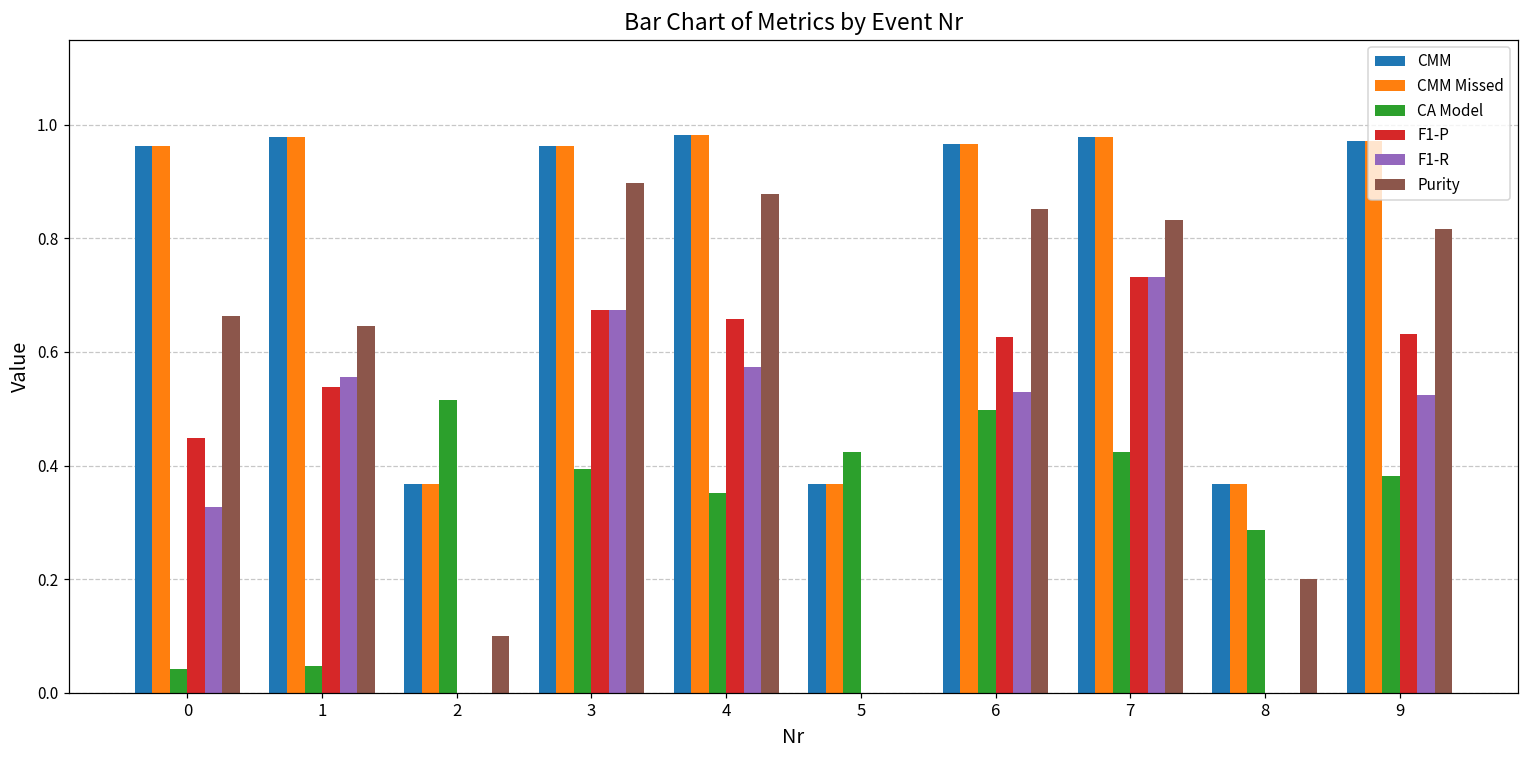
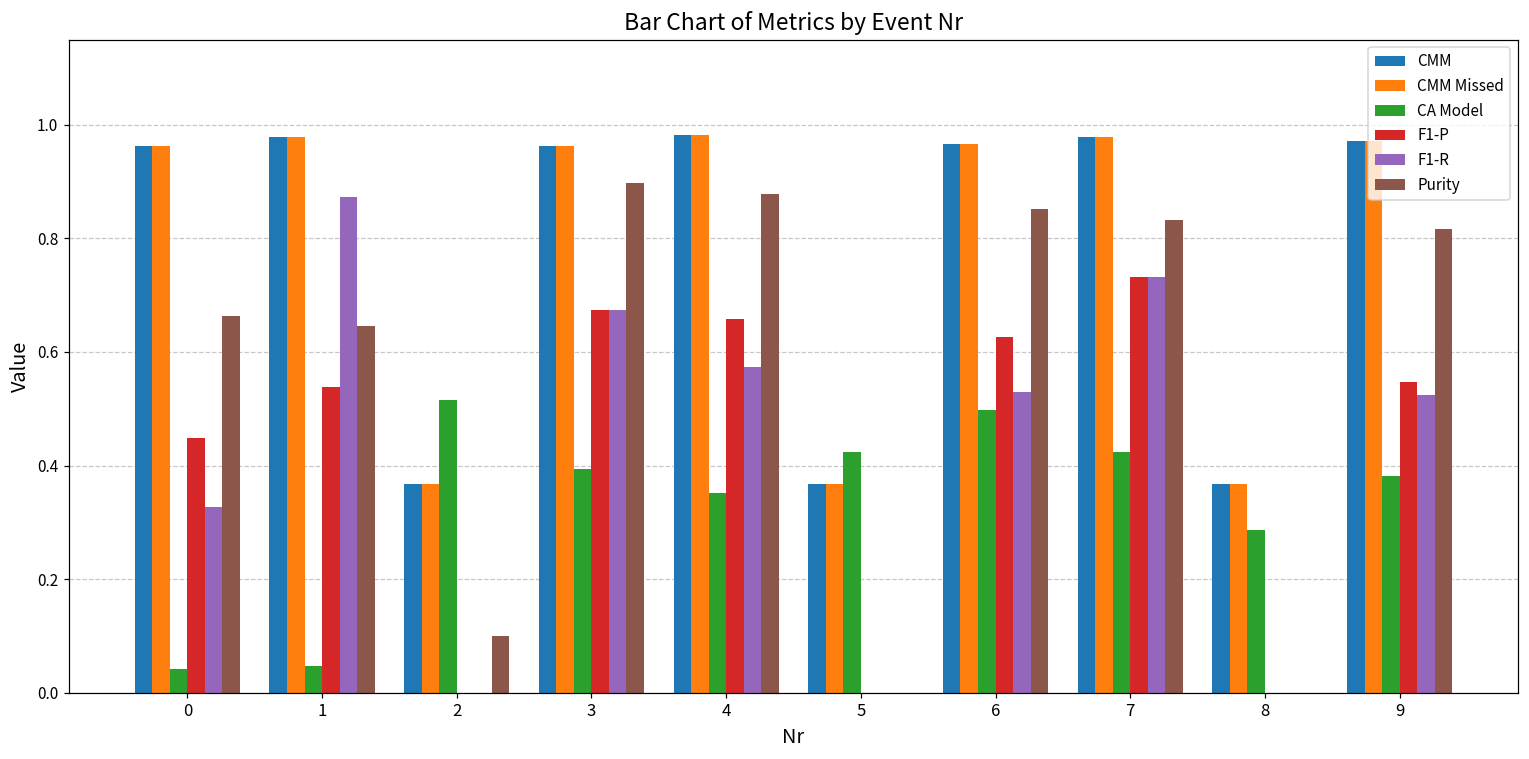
  {
    "CMM": {
      "0": 0.96,
      "1": 0.98,
      "2": 0.37,
      "3": 0.96,
      "4": 0.98,
      "5": 0.37,
      "6": 0.97,
      "7": 0.98,
      "8": 0.37,
      "9": 0.97
    },
    "CMM Missed": {
      "0": 0.96,
      "1": 0.98,
      "2": 0.37,
      "3": 0.96,
      "4": 0.98,
      "5": 0.37,
      "6": 0.97,
      "7": 0.98,
      "8": 0.37
    },
    "CA Model": {
      "0": 0.04,
      "1": 0.05,
      "2": 0.52,
      "3": 0.39,
      "4": 0.35,
      "5": 0.42,
      "6": 0.50,
      "7": 0.42,
      "8": 0.29,
      "9": 0.38
    },
    "F1-P": {
      "0": 0.45,
      "1": 0.54,
      "2": 0.00,
      "3": 0.67,
      "4": 0.66,
      "5": 0.00,
      "6": 0.63,
      "7": 0.73,
      "8": 0.00,
-     "9": 0.63
+     "9": 0.55
    },
    "F1-R": {
      "0": 0.33,
-     "1": 0.56,
+     "1": 0.87,
      "2": 0.00,
      "3": 0.67,
      "4": 0.57,
      "5": 0.00,
      "6": 0.53,
      "7": 0.73,
      "8": 0.00,
      "9": 0.52
    },
    "Purity": {
      "0": 0.66,
      "1": 0.65,
      "2": 0.1,
      "3": 0.9,
      "4": 0.88,
      "5": 0.0,
      "6": 0.85,
      "7": 0.83,
-     "8": 0.2,
+     "8": 0.0,
      "9": 0.82
    }
  }
